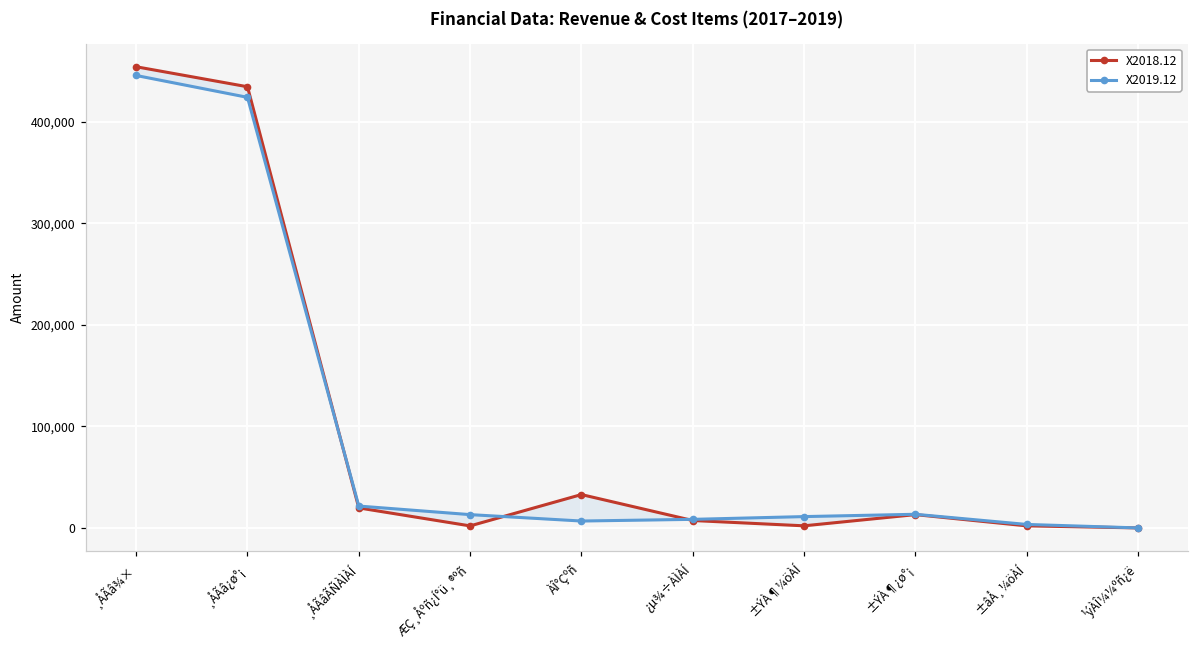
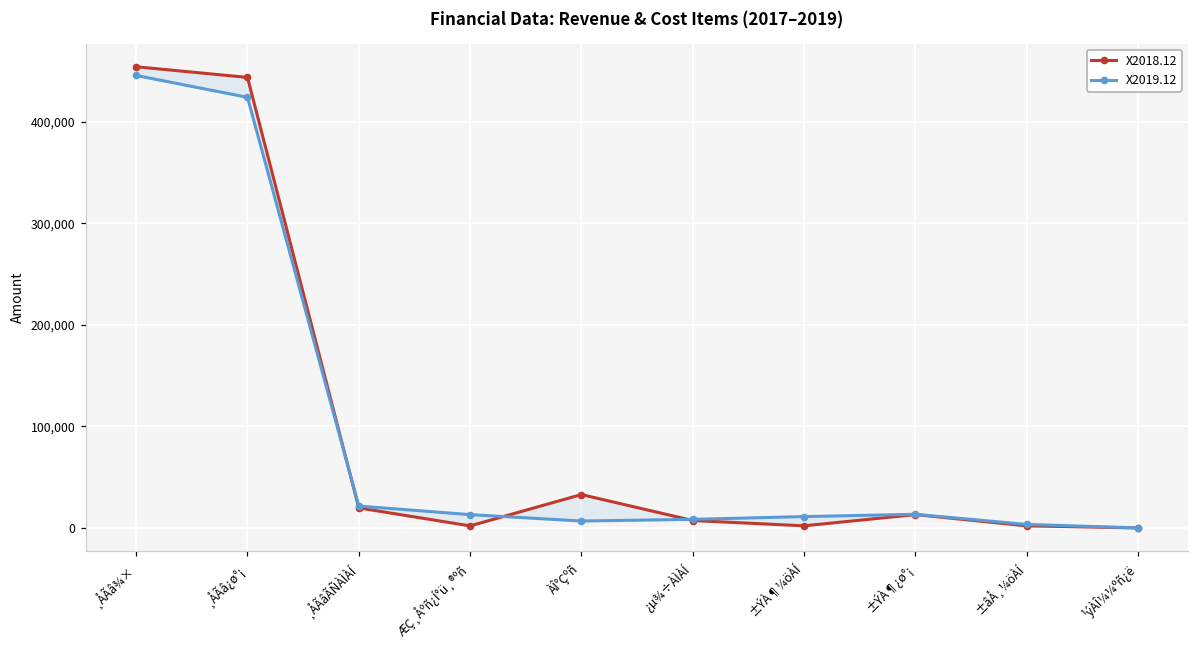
  {
    "X2018.12": {
-     "¸ÅÃâ¿ø°¡": "430,000",
+     "¸ÅÃâ¿ø°¡": "440,000",
      "ÆÇ¸Åºñ¿Í°ü¸®ºñ": "0",
      "±ÝÀ¶¼öÀÍ": "0"
    }
  }
